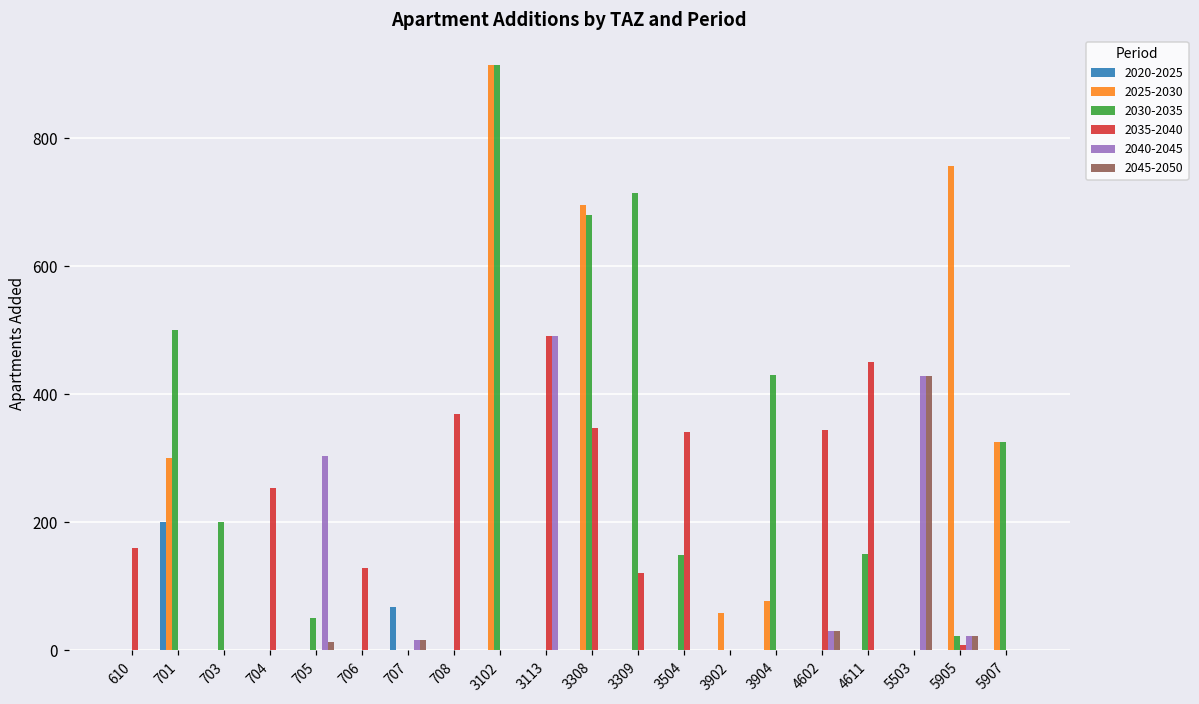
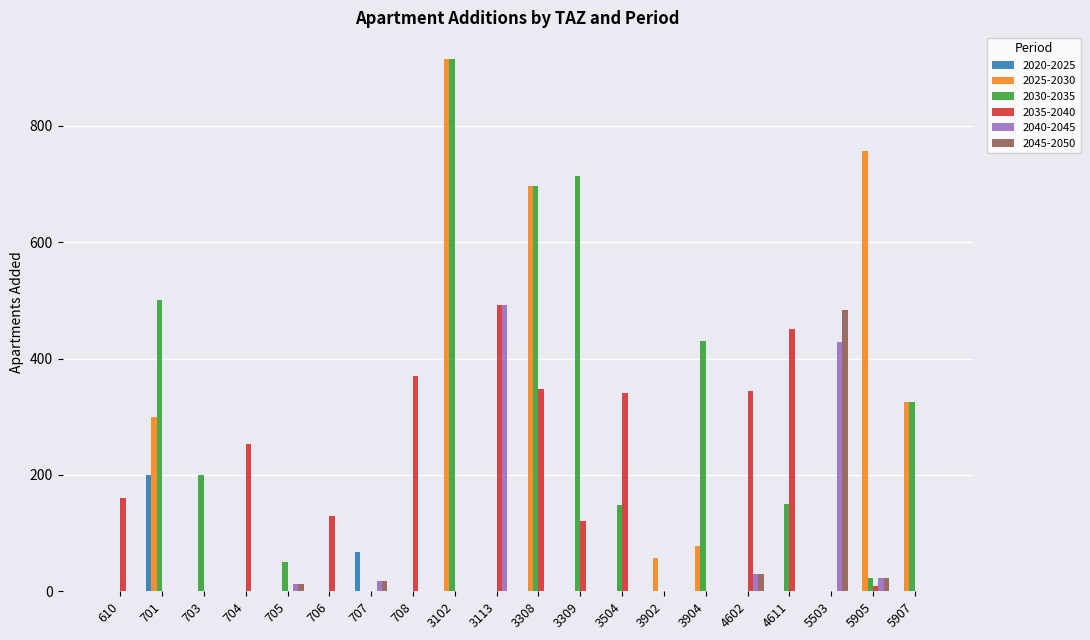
  {
    "2020-2025": {
      "610": 0,
      "701": 200,
      "703": 0,
      "704": 0,
      "705": 0,
      "706": 0,
      "707": 70,
      "708": 0,
      "3102": 0,
      "3113": 0,
      "3308": 0,
      "3309": 0,
      "3504": 0,
      "3902": 0,
      "3904": 0,
      "4602": 0,
      "4611": 0,
      "5503": 0,
      "5905": 0,
      "5907": 0
    },
    "2025-2030": {
      "610": 0,
      "701": 300,
      "703": 0,
      "704": 0,
      "705": 0,
      "706": 0,
      "707": 0,
      "708": 0,
      "3102": 920,
      "3113": 0,
      "3308": 700,
      "3309": 0,
      "3504": 0,
      "3902": 60,
      "3904": 80,
      "4602": 0,
      "4611": 0,
      "5503": 0,
      "5905": 760,
      "5907": 330
    },
    "2030-2035": {
      "610": 0,
      "701": 500,
      "703": 200,
      "704": 0,
      "705": 50,
      "706": 0,
      "707": 0,
      "708": 0,
      "3102": 920,
      "3113": 0,
-     "3308": 680,
+     "3308": 700,
      "3309": 710,
      "3504": 150,
      "3902": 0,
      "3904": 430,
      "4602": 0,
      "4611": 150,
      "5503": 0,
      "5905": 20,
      "5907": 330
    },
    "2035-2040": {
      "610": 160,
      "701": 0,
      "703": 0,
      "704": 250,
      "705": 0,
      "706": 130,
      "707": 0,
      "708": 370,
      "3102": 0,
      "3113": 490,
      "3308": 350,
      "3309": 120,
      "3504": 340,
      "3902": 0,
      "3904": 0,
      "4602": 350,
      "4611": 450,
      "5503": 0,
      "5905": 10,
      "5907": 0
    },
    "2040-2045": {
      "610": 0,
      "701": 0,
      "703": 0,
      "704": 0,
-     "705": 300,
+     "705": 10,
      "706": 0,
      "707": 20,
      "708": 0,
      "3102": 0,
      "3113": 490,
      "3308": 0,
      "3309": 0,
      "3504": 0,
      "3902": 0,
      "3904": 0,
      "4602": 30,
      "4611": 0,
      "5503": 430,
      "5905": 20,
      "5907": 0
    },
    "2045-2050": {
      "610": 0,
      "701": 0,
      "703": 0,
      "704": 0,
      "705": 10,
      "706": 0,
      "707": 20,
      "708": 0,
      "3102": 0,
      "3113": 0,
      "3308": 0,
      "3309": 0,
      "3504": 0,
      "3902": 0,
      "3904": 0,
      "4602": 30,
      "4611": 0,
-     "5503": 430,
+     "5503": 480,
      "5905": 20,
      "5907": 0
    }
  }
